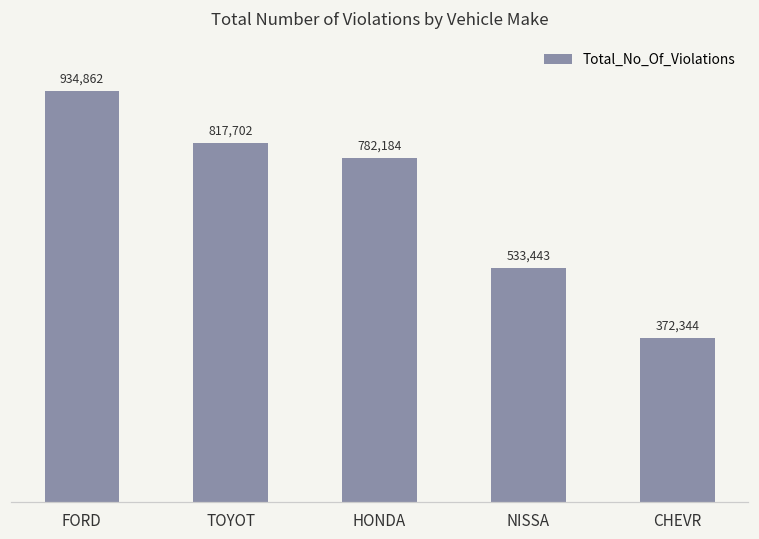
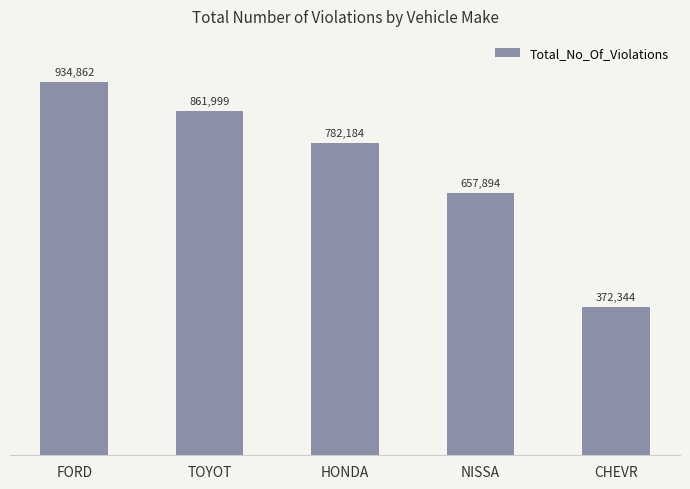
  {
    "FORD": "934,862",
-   "TOYOT": "817,702",
+   "TOYOT": "861,999",
    "HONDA": "782,184",
-   "NISSA": "533,443",
+   "NISSA": "657,894",
    "CHEVR": "372,344"
  }
